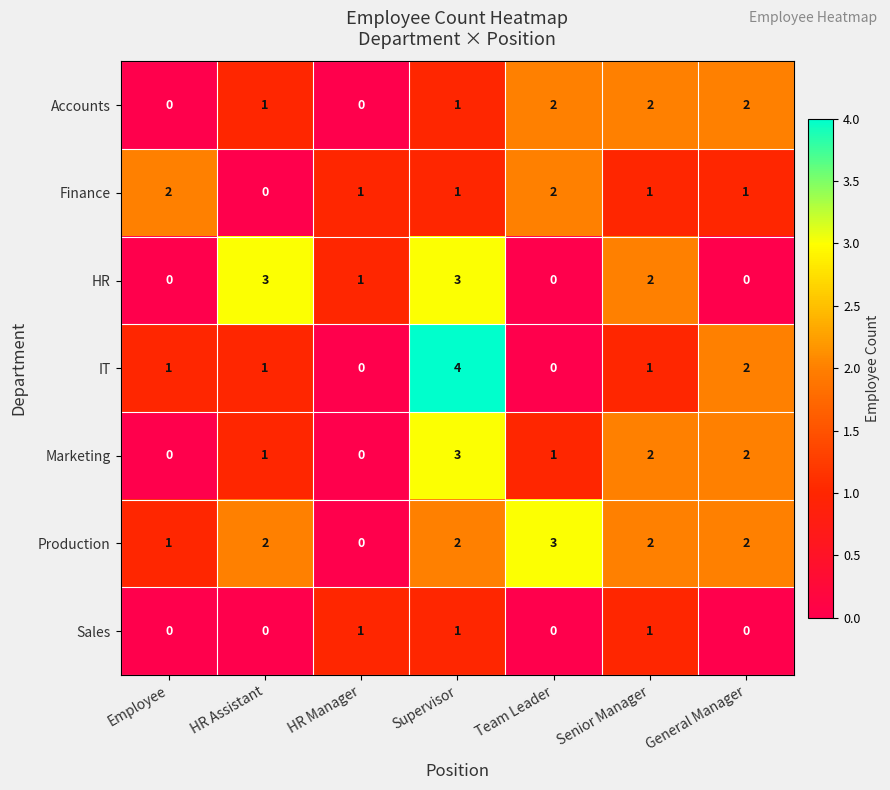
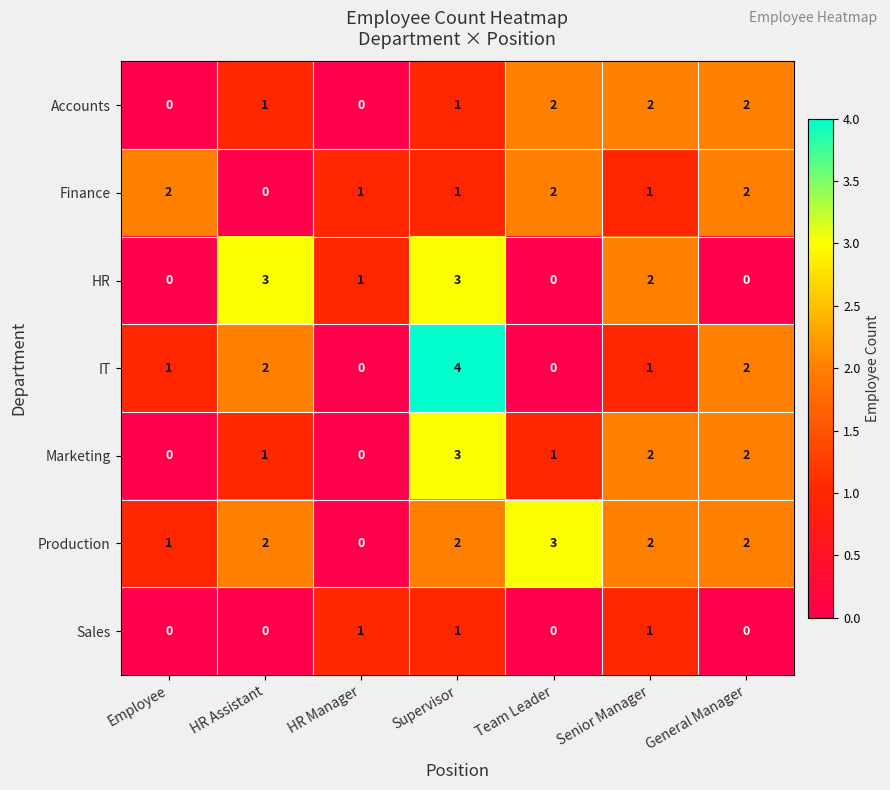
  {
    "Accounts": {
      "Employee": 0,
      "HR Assistant": 1,
      "HR Manager": 0,
      "Supervisor": 1,
      "Team Leader": 2,
      "Senior Manager": 2,
      "General Manager": 2
    },
    "Finance": {
      "Employee": 2,
      "HR Assistant": 0,
      "HR Manager": 1,
      "Supervisor": 1,
      "Team Leader": 2,
      "Senior Manager": 1,
-     "General Manager": 1
+     "General Manager": 2
    },
    "HR": {
      "Employee": 0,
      "HR Assistant": 3,
      "HR Manager": 1,
      "Supervisor": 3,
      "Team Leader": 0,
      "Senior Manager": 2,
      "General Manager": 0
    },
    "IT": {
      "Employee": 1,
-     "HR Assistant": 1,
+     "HR Assistant": 2,
      "HR Manager": 0,
      "Supervisor": 4,
      "Team Leader": 0,
      "Senior Manager": 1,
      "General Manager": 2
    },
    "Marketing": {
      "Employee": 0,
      "HR Assistant": 1,
      "HR Manager": 0,
      "Supervisor": 3,
      "Team Leader": 1,
      "Senior Manager": 2,
      "General Manager": 2
    },
    "Production": {
      "Employee": 1,
      "HR Assistant": 2,
      "HR Manager": 0,
      "Supervisor": 2,
      "Team Leader": 3,
      "Senior Manager": 2,
      "General Manager": 2
    },
    "Sales": {
      "Employee": 0,
      "HR Assistant": 0,
      "HR Manager": 1,
      "Supervisor": 1,
      "Team Leader": 0,
      "Senior Manager": 1,
      "General Manager": 0
    }
  }
